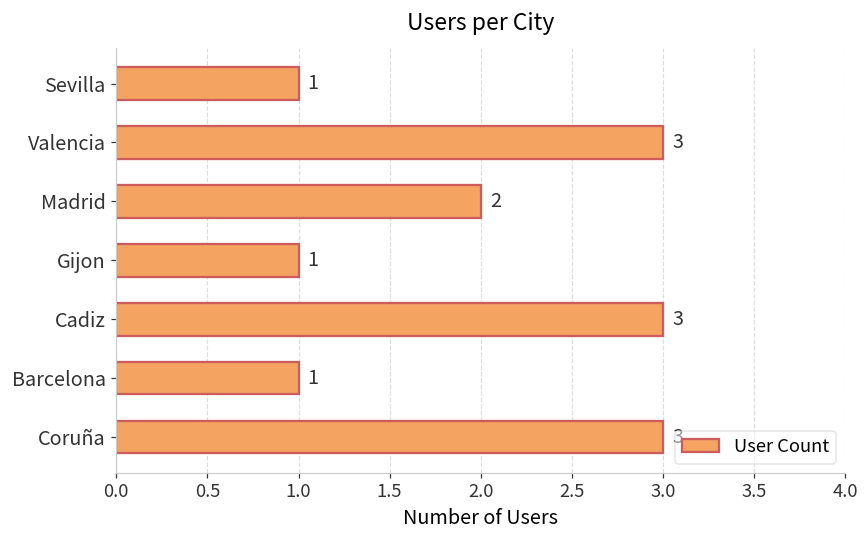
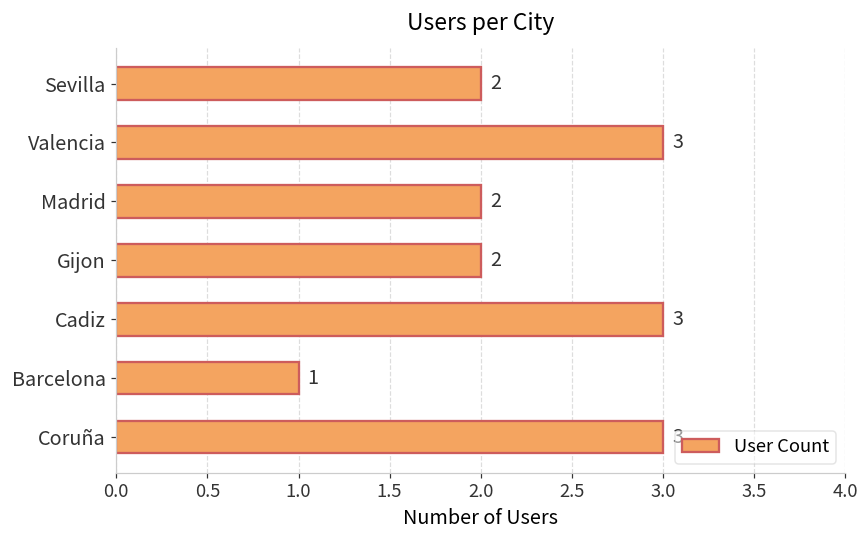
  {
-   "Sevilla": 1,
+   "Sevilla": 2,
    "Valencia": 3,
    "Madrid": 2,
-   "Gijon": 1,
+   "Gijon": 2,
    "Cadiz": 3,
    "Barcelona": 1
  }
